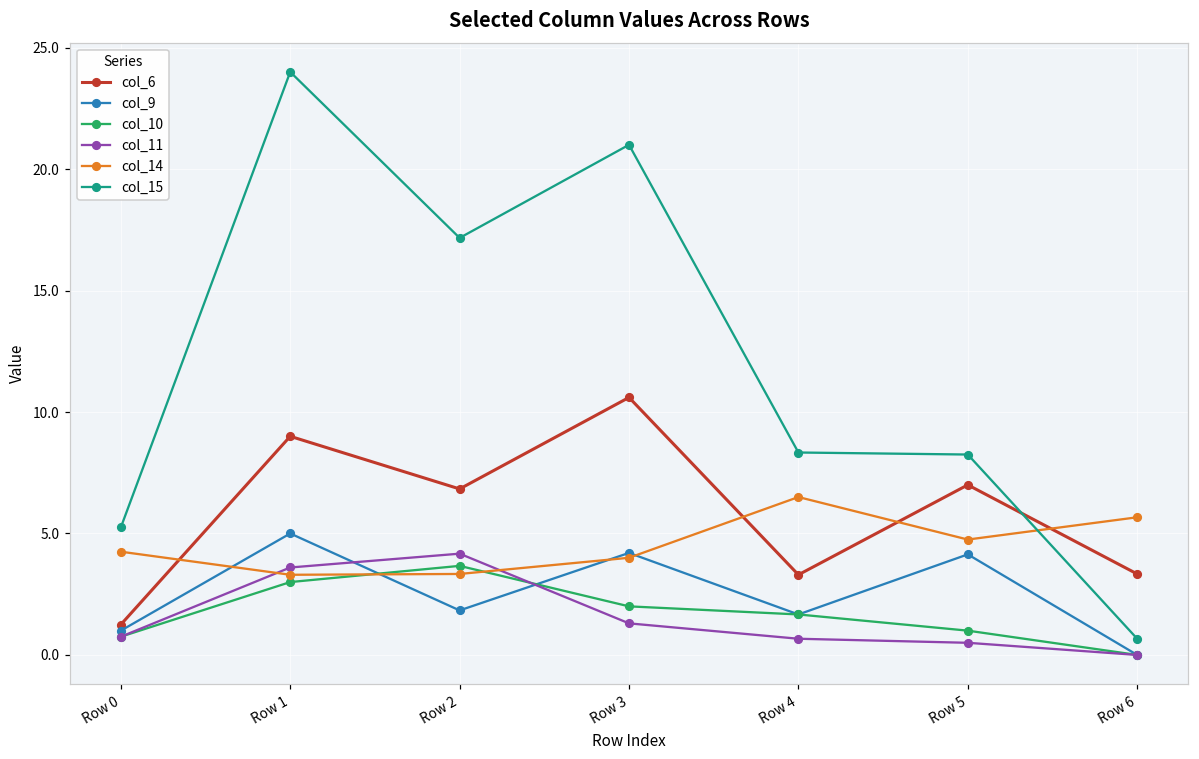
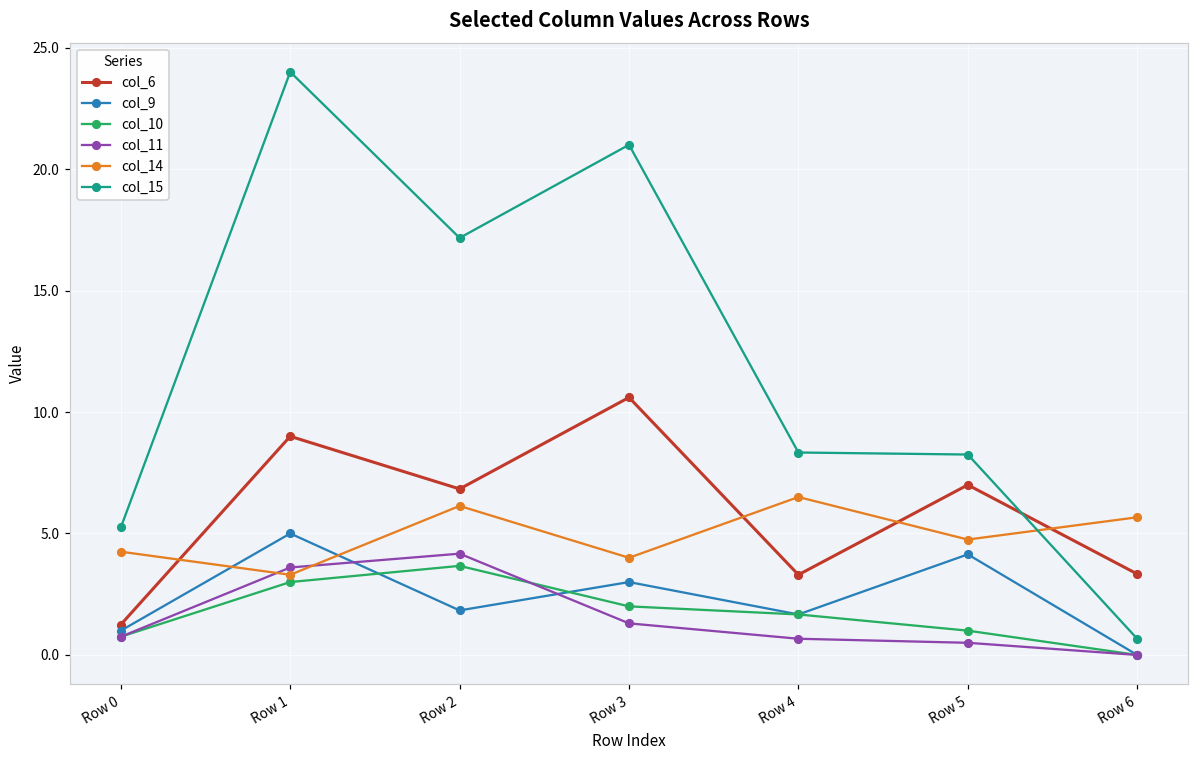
  {
    "col_6": {
      "Row 0": 1.3,
      "Row 1": 9.0,
      "Row 2": 6.8,
      "Row 3": 10.6,
      "Row 4": 3.3,
      "Row 5": 7.0,
      "Row 6": 3.3
    },
    "col_9": {
      "Row 0": 1.0,
      "Row 1": 5.0,
      "Row 2": 1.8,
-     "Row 3": 4.2,
+     "Row 3": 3.0,
      "Row 5": 4.1
    },
    "col_11": {
      "Row 1": 3.6,
      "Row 2": 4.2,
      "Row 3": 1.3,
      "Row 4": 0.7,
      "Row 5": 0.5
    },
    "col_14": {
      "Row 0": 4.3,
      "Row 1": 3.3,
-     "Row 2": 3.3,
+     "Row 2": 6.1,
      "Row 3": 4.0,
      "Row 4": 6.5,
      "Row 5": 4.8,
      "Row 6": 5.7
    }
  }
